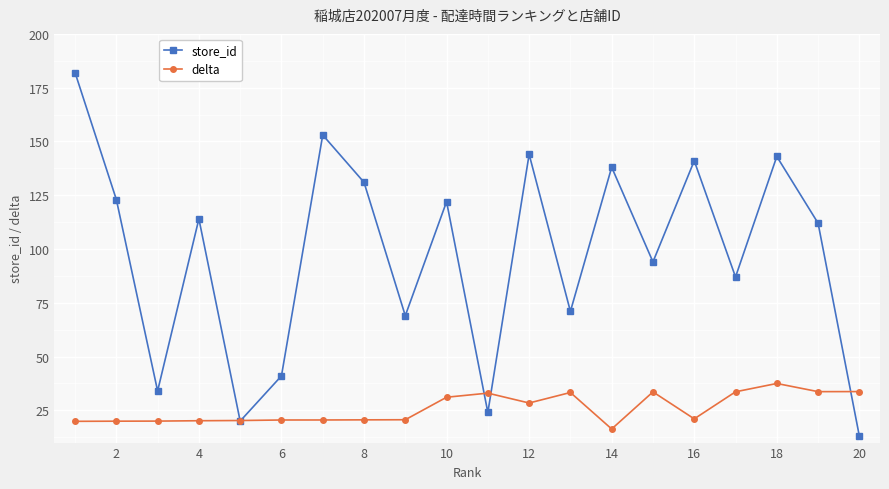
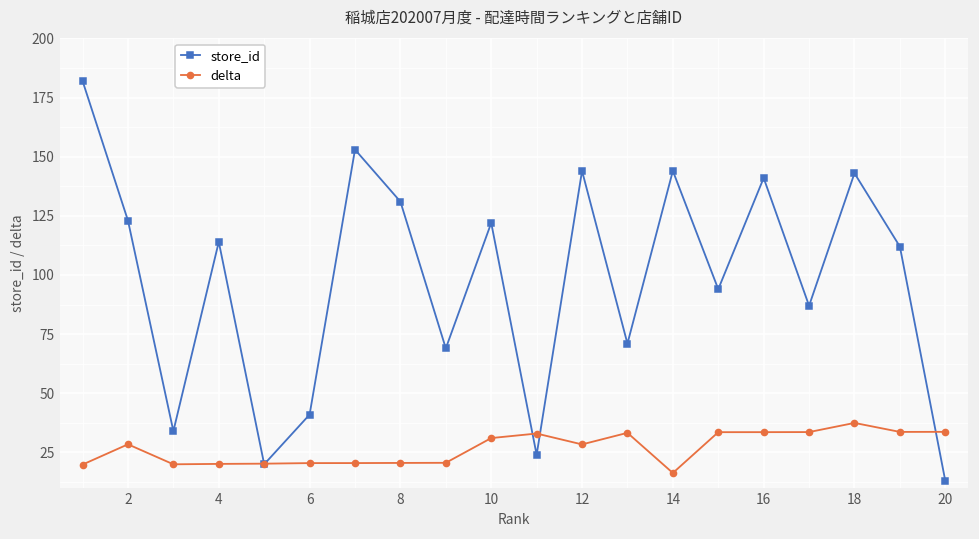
  {
    "store_id": {
      "2": 123,
      "4": 114,
      "6": 41,
      "8": 131,
      "10": 122,
      "12": 144,
-     "14": 138,
+     "14": 144,
      "16": 141,
      "18": 143,
      "20": 13
    },
    "delta": {
-     "2": 20,
+     "2": 28,
      "4": 20,
      "6": 21,
      "8": 21,
      "10": 31,
      "12": 28,
      "14": 16,
-     "16": 21,
+     "16": 34,
      "18": 37,
      "20": 34
    }
  }
